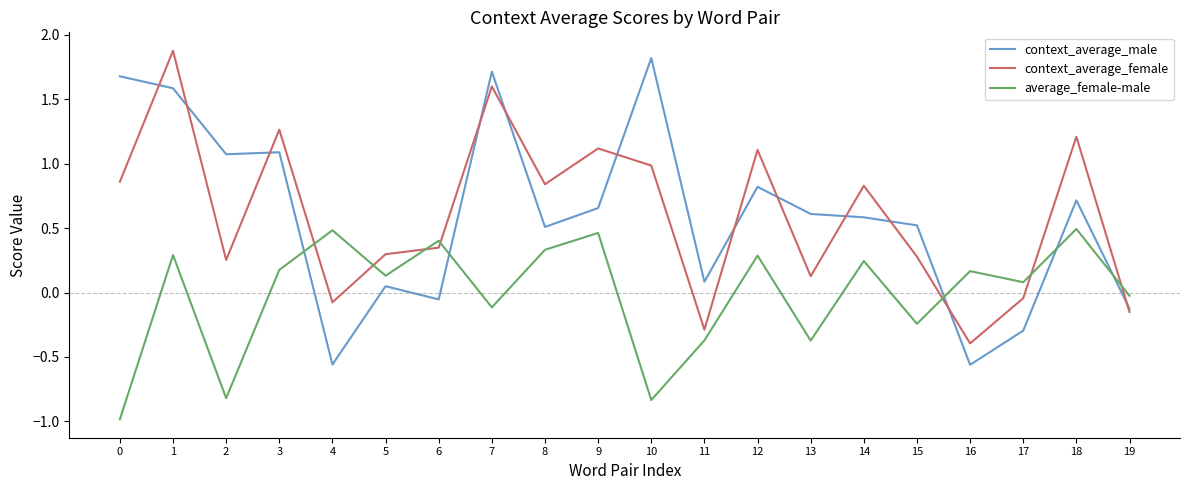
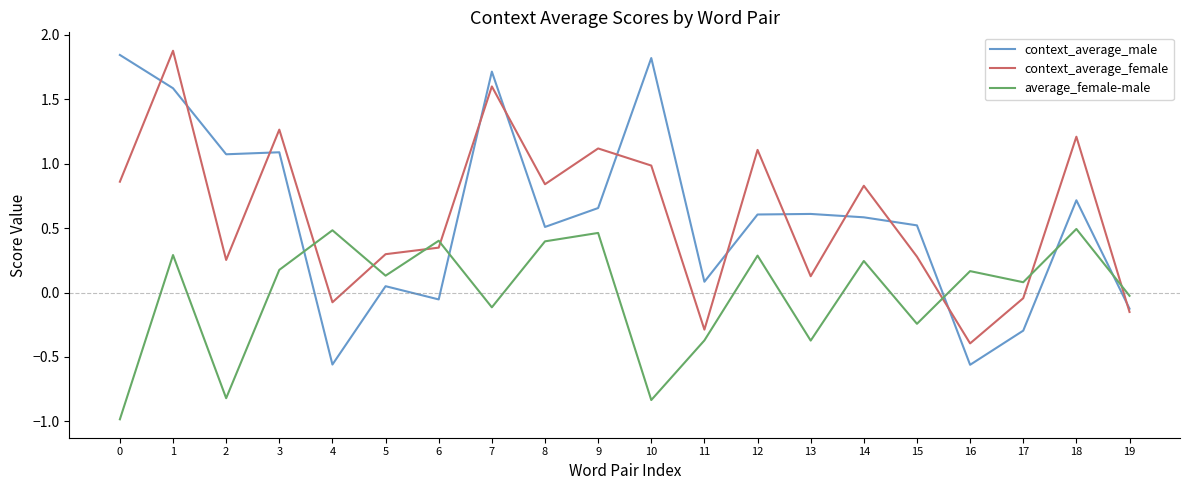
  {
    "context_average_male": {
-     "0": 1.68,
+     "0": 1.84,
      "1": 1.58,
      "2": 1.07,
      "3": 1.09,
      "4": -0.56,
      "5": 0.05,
      "6": -0.05,
      "7": 1.71,
      "8": 0.51,
      "9": 0.66,
      "10": 1.82,
      "11": 0.08,
-     "12": 0.82,
+     "12": 0.61,
      "13": 0.61,
      "14": 0.58,
      "15": 0.52,
      "16": -0.56,
      "17": -0.30,
      "18": 0.72,
      "19": -0.13
    },
    "context_average_female": {
      "0": 0.86,
      "1": 1.88,
      "2": 0.25,
      "3": 1.26,
      "4": -0.08,
      "5": 0.30,
      "6": 0.35,
      "7": 1.60,
      "8": 0.84,
      "9": 1.12,
      "10": 0.98,
      "11": -0.29,
      "12": 1.11,
      "13": 0.13,
      "14": 0.83,
      "15": 0.28,
      "16": -0.39,
      "17": -0.04,
      "18": 1.21,
      "19": -0.15
    },
    "average_female-male": {
      "0": -0.98,
      "1": 0.29,
      "2": -0.82,
      "3": 0.18,
      "4": 0.48,
      "5": 0.13,
      "6": 0.40,
      "7": -0.11,
-     "8": 0.33,
+     "8": 0.40,
      "9": 0.46,
      "10": -0.83,
      "11": -0.37,
      "12": 0.29,
      "13": -0.37,
      "14": 0.24,
      "15": -0.24,
      "16": 0.17,
      "17": 0.08,
      "18": 0.49,
      "19": -0.03
    }
  }
